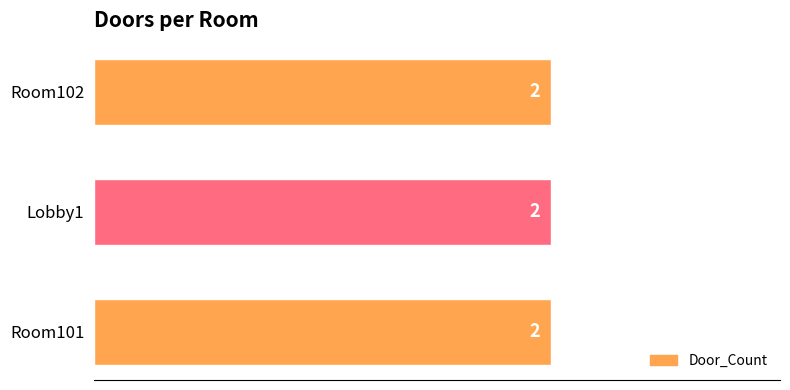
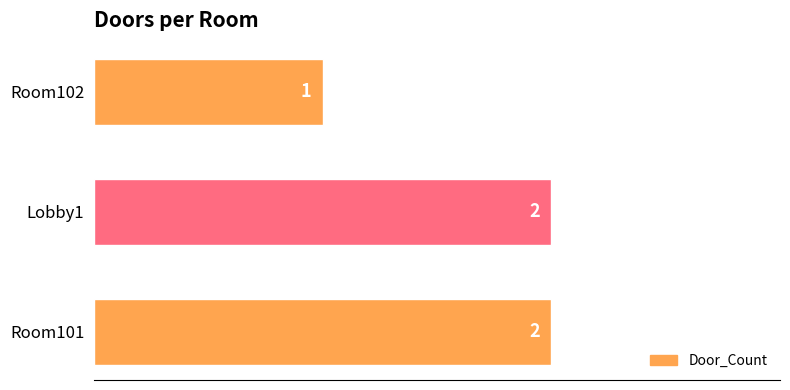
  {
-   "Room102": 2,
+   "Room102": 1,
    "Lobby1": 2,
    "Room101": 2
  }
